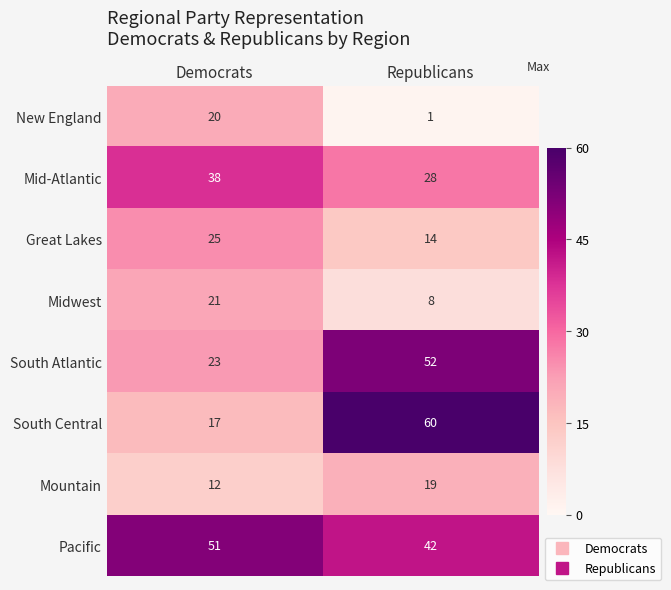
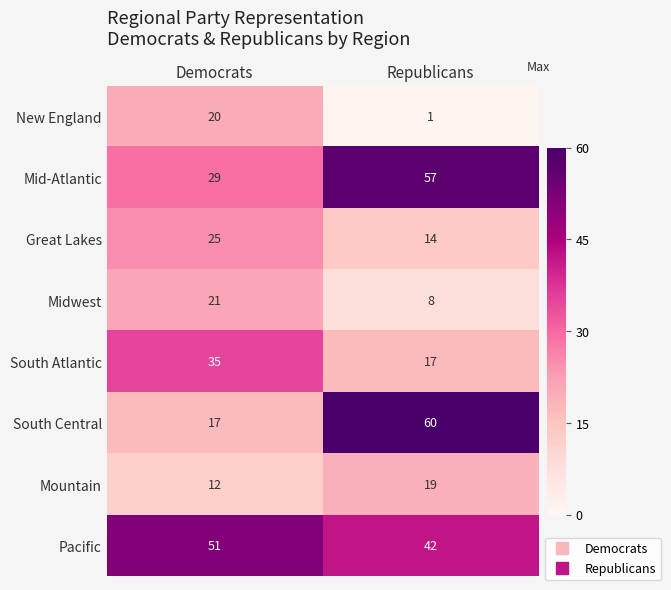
  {
    "New England": {
      "Democrats": 20,
      "Republicans": 1
    },
    "Mid-Atlantic": {
-     "Democrats": 38,
-     "Republicans": 28
+     "Democrats": 29,
+     "Republicans": 57
    },
    "Great Lakes": {
      "Democrats": 25,
      "Republicans": 14
    },
    "Midwest": {
      "Democrats": 21,
      "Republicans": 8
    },
    "South Atlantic": {
-     "Democrats": 23,
-     "Republicans": 52
+     "Democrats": 35,
+     "Republicans": 17
    },
    "South Central": {
      "Democrats": 17,
      "Republicans": 60
    },
    "Mountain": {
      "Democrats": 12,
      "Republicans": 19
    },
    "Pacific": {
      "Democrats": 51,
      "Republicans": 42
    }
  }
